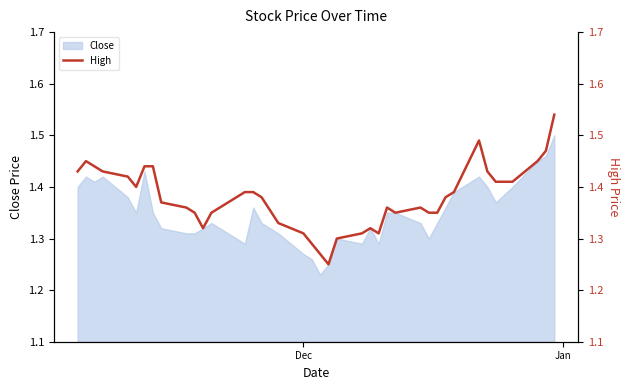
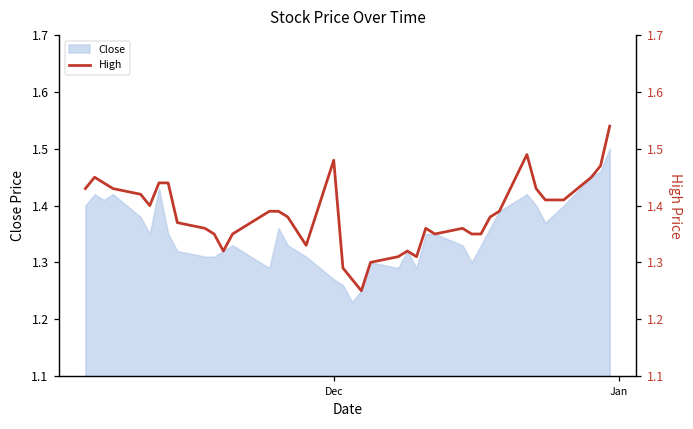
  {
    "Close": {
      "Dec": 1.27
    },
    "High": {
-     "Dec": 1.31
+     "Dec": 1.48
    }
  }
